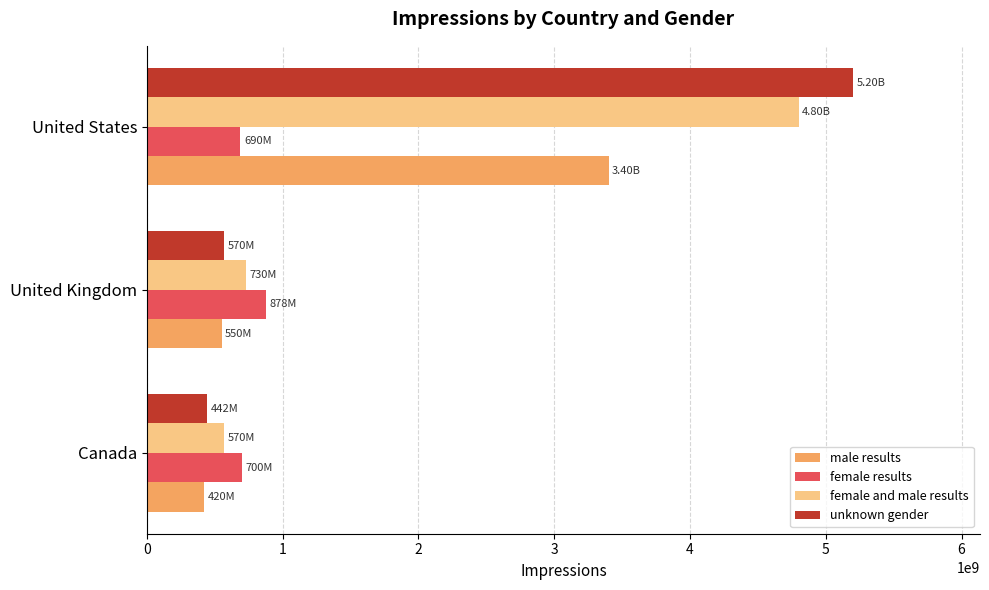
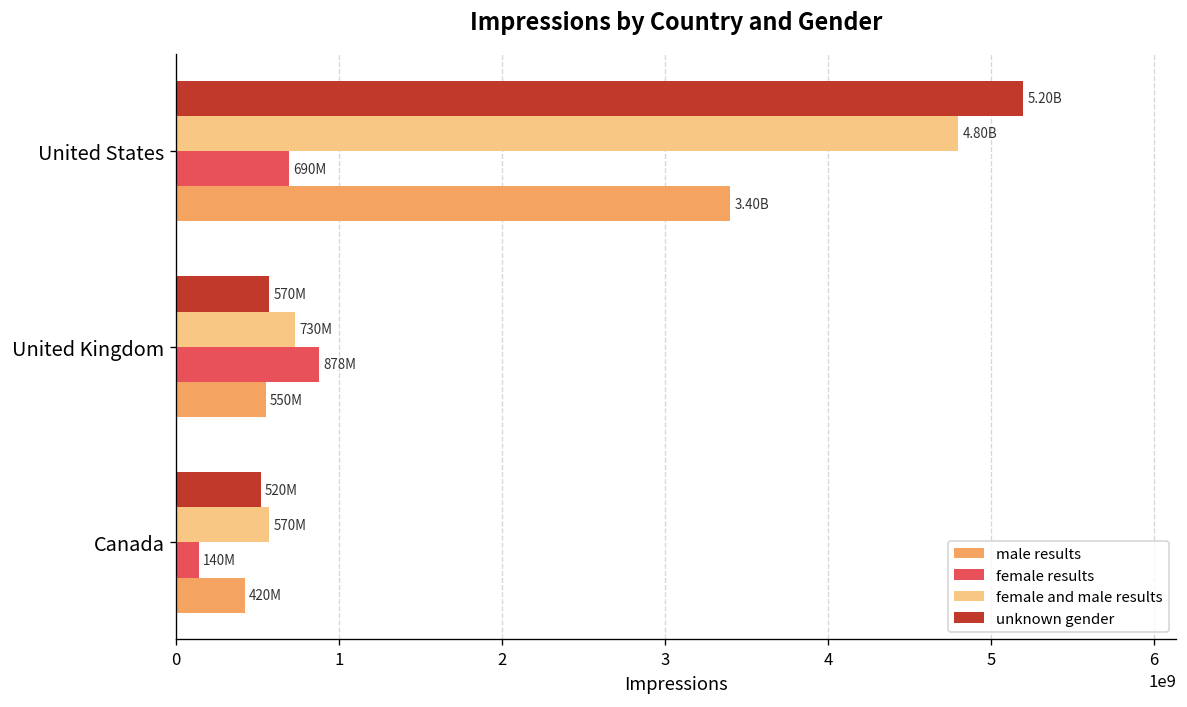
  {
    "female results": {
      "United States": "690M",
      "United Kingdom": "878M",
-     "Canada": "700M"
+     "Canada": "140M"
    },
    "unknown gender": {
      "United States": "5.20B",
      "United Kingdom": "570M",
-     "Canada": "442M"
+     "Canada": "520M"
    }
  }
